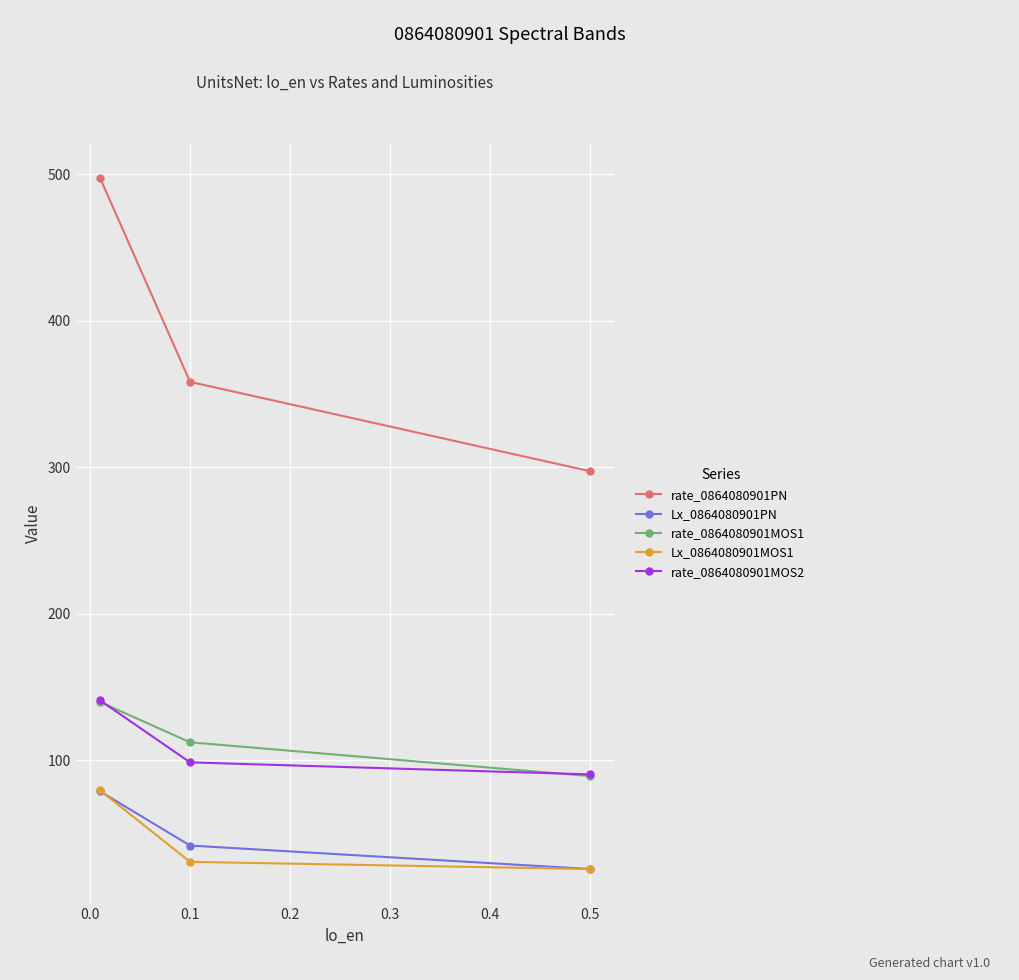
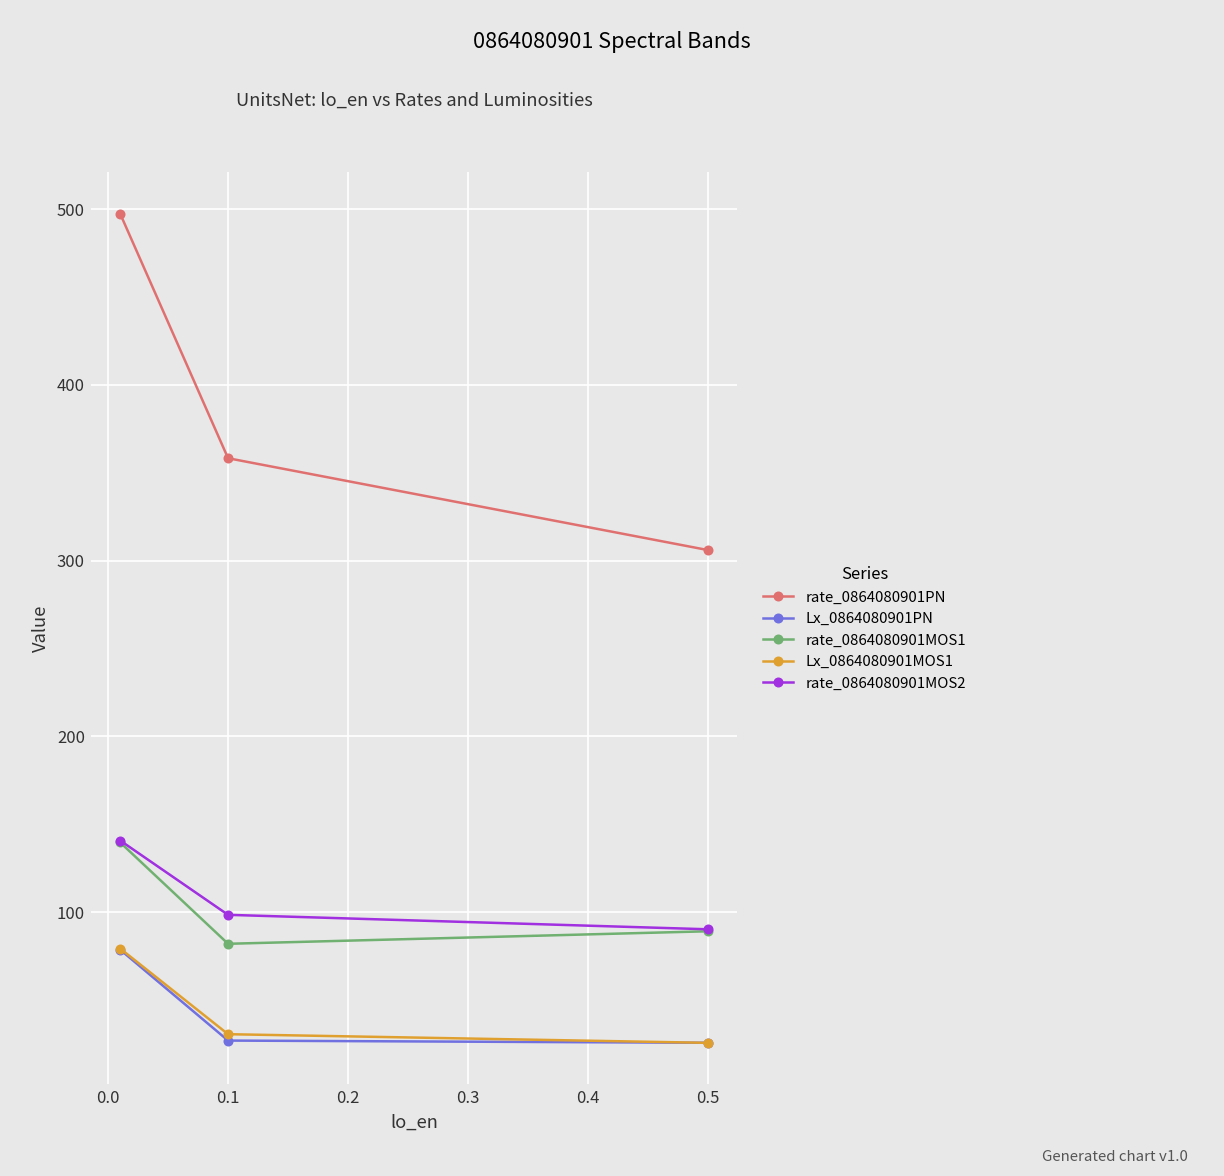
  {
    "rate_0864080901PN": {
      "0.1": 358,
-     "0.5": 297
+     "0.5": 306
    },
    "Lx_0864080901PN": {
-     "0.1": 42
+     "0.1": 27
    },
    "rate_0864080901MOS1": {
-     "0.1": 112
+     "0.1": 82
    },
    "Lx_0864080901MOS1": {
      "0.1": 31
    },
    "rate_0864080901MOS2": {
      "0.1": 99
    }
  }
